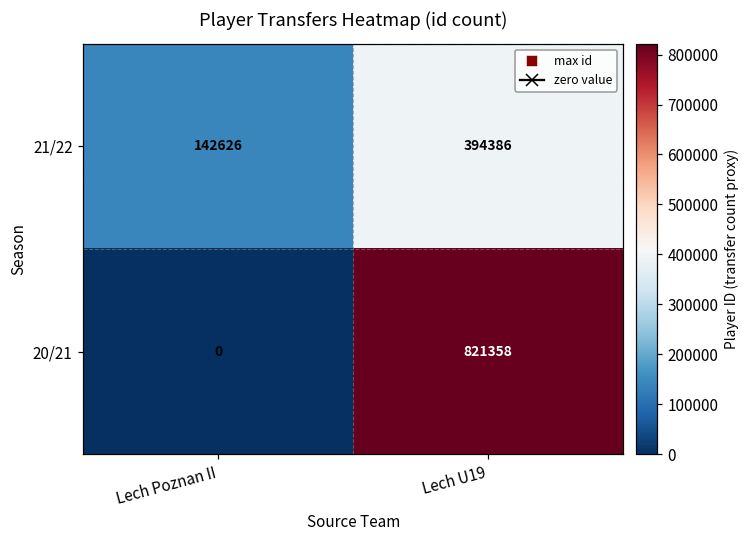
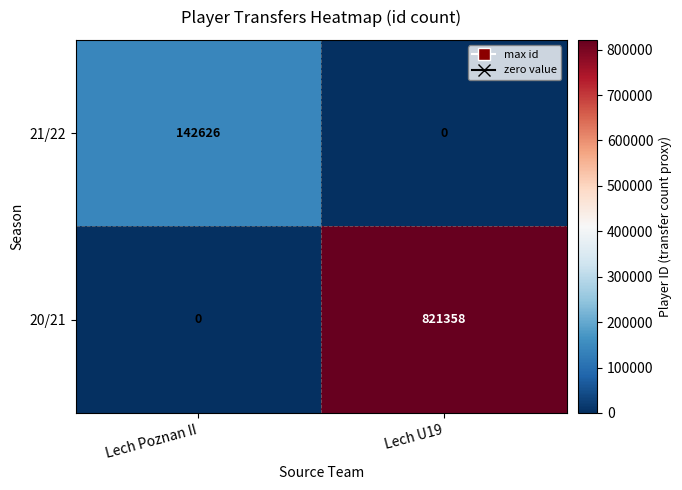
  {
    "21/22": {
      "Lech Poznan II": 142626,
-     "Lech U19": 394386
+     "Lech U19": 0
    },
    "20/21": {
      "Lech Poznan II": 0,
      "Lech U19": 821358
    }
  }
